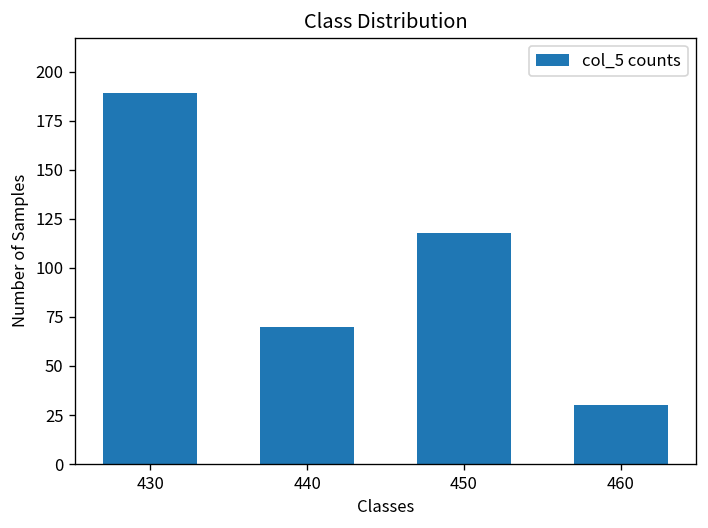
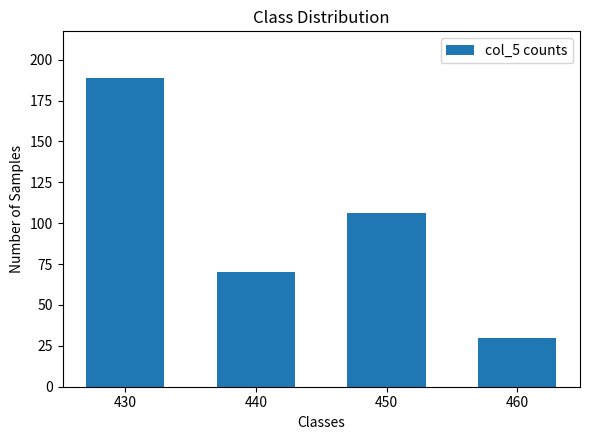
  {
    "430": 189,
    "440": 70,
-   "450": 118,
+   "450": 106,
    "460": 30
  }
